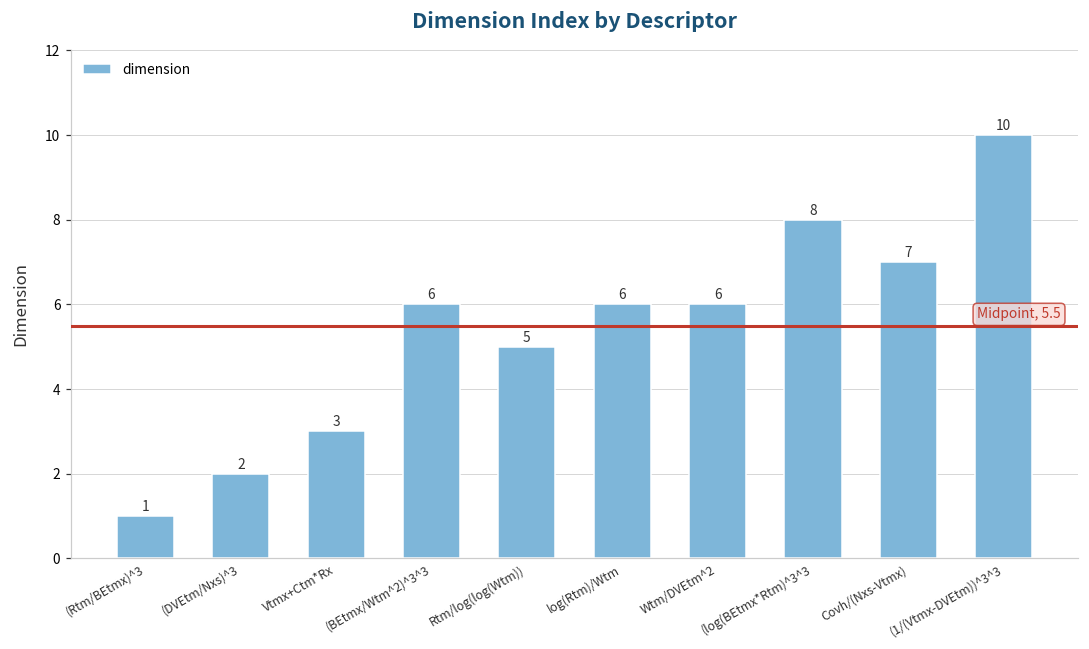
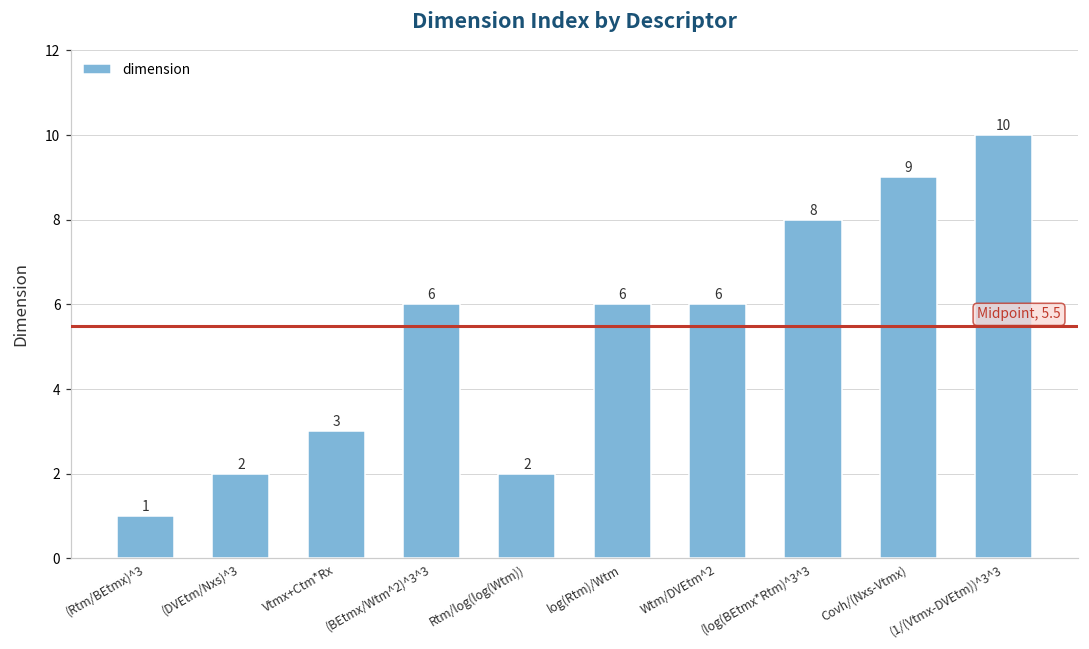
  {
    "(Rtm/BEtmx)^3": 1,
    "(DVEtm/Nxs)^3": 2,
    "Vtmx+Ctm*Rx": 3,
    "(BEtmx/Wtm^2)^3^3": 6,
-   "Rtm/log(log(Wtm))": 5,
+   "Rtm/log(log(Wtm))": 2,
    "log(Rtm)/Wtm": 6,
    "Wtm/DVEtm^2": 6,
    "(log(BEtmx*Rtm)^3^3": 8,
-   "Covh/(Nxs-Vtmx)": 7,
+   "Covh/(Nxs-Vtmx)": 9,
    "(1/(Vtmx-DVEtm))^3^3": 10
  }
